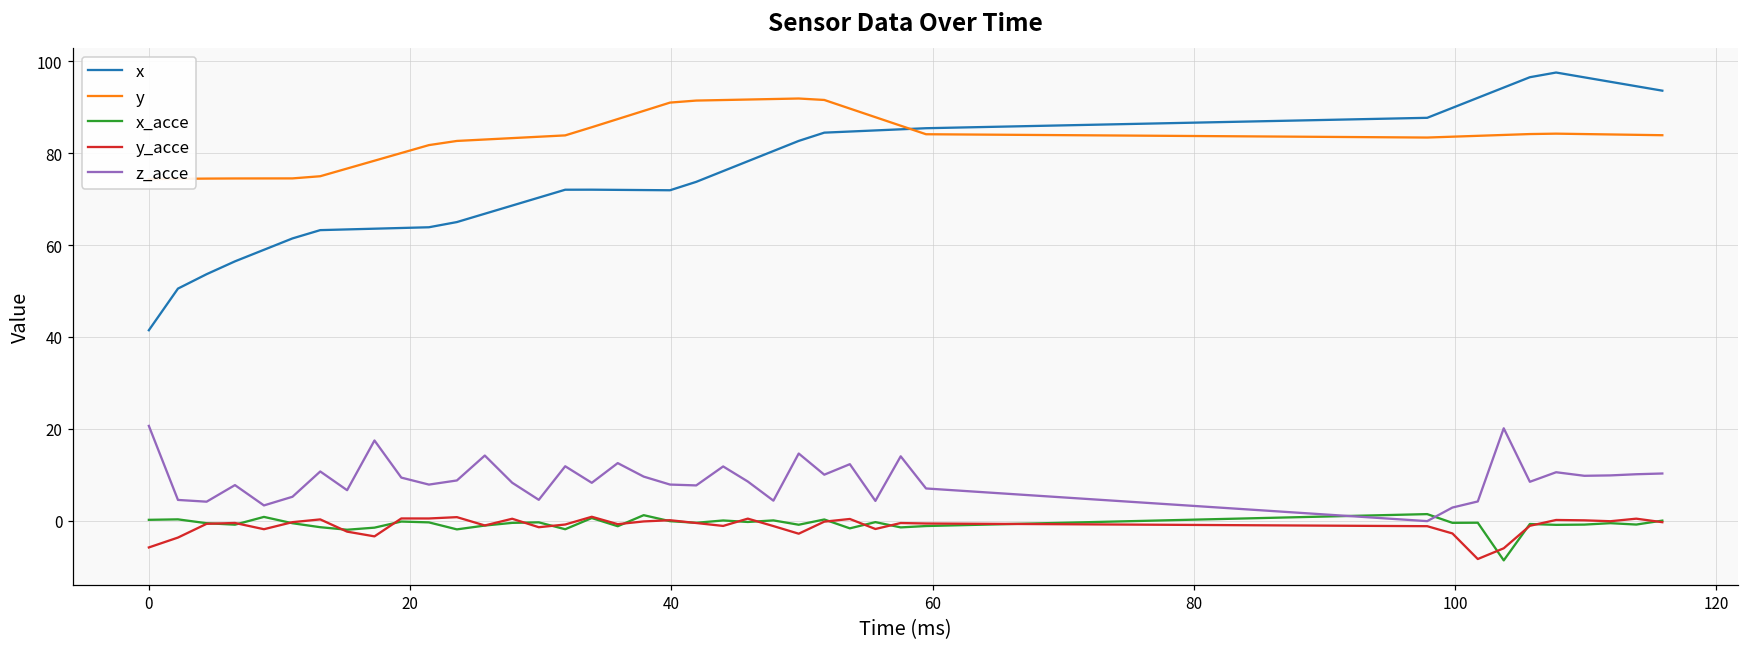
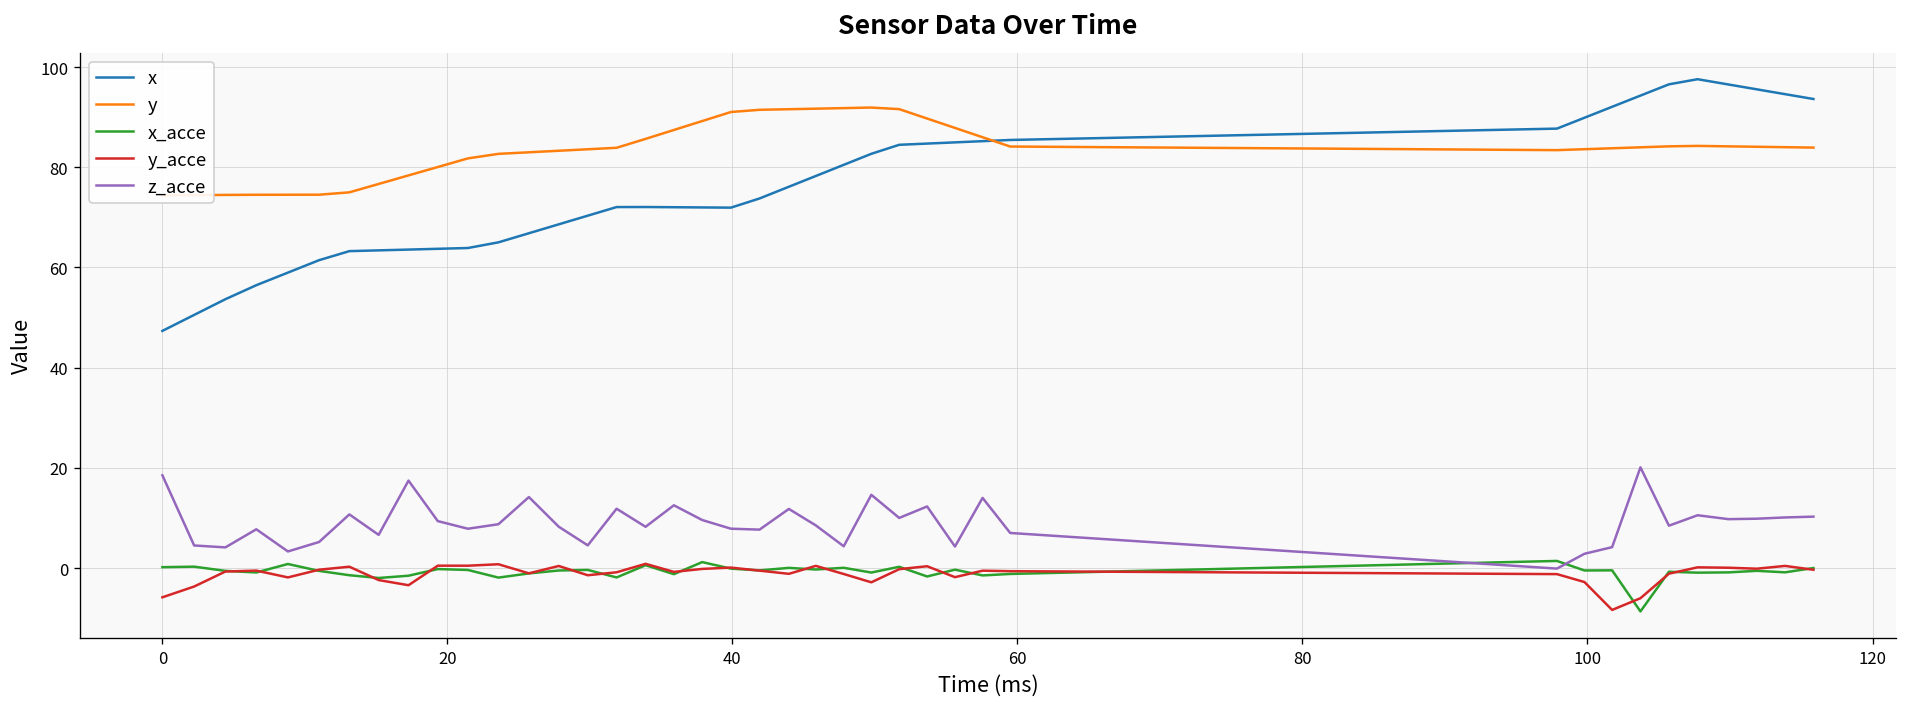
  {
    "x": {
-     "0": 41
+     "0": 47
    },
    "x_acce": {
      "0": 0
    },
    "y_acce": {
      "0": -6
    },
    "z_acce": {
-     "0": 21
+     "0": 19
    }
  }
